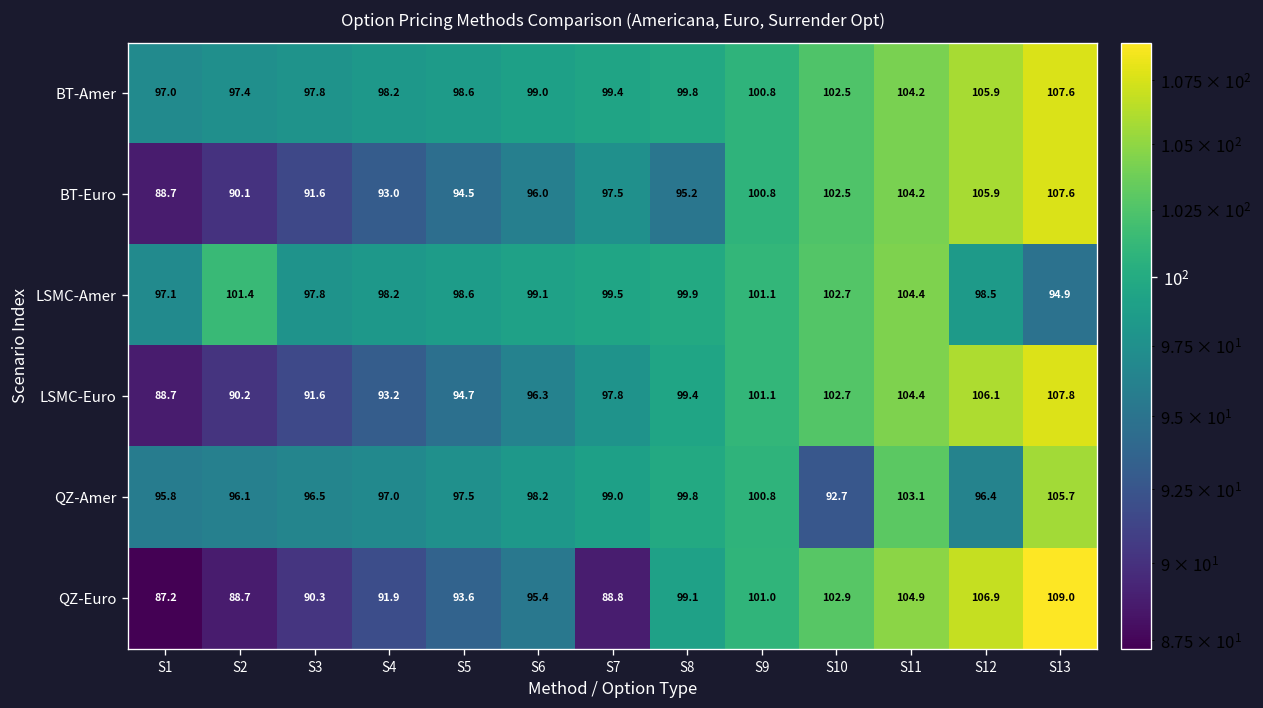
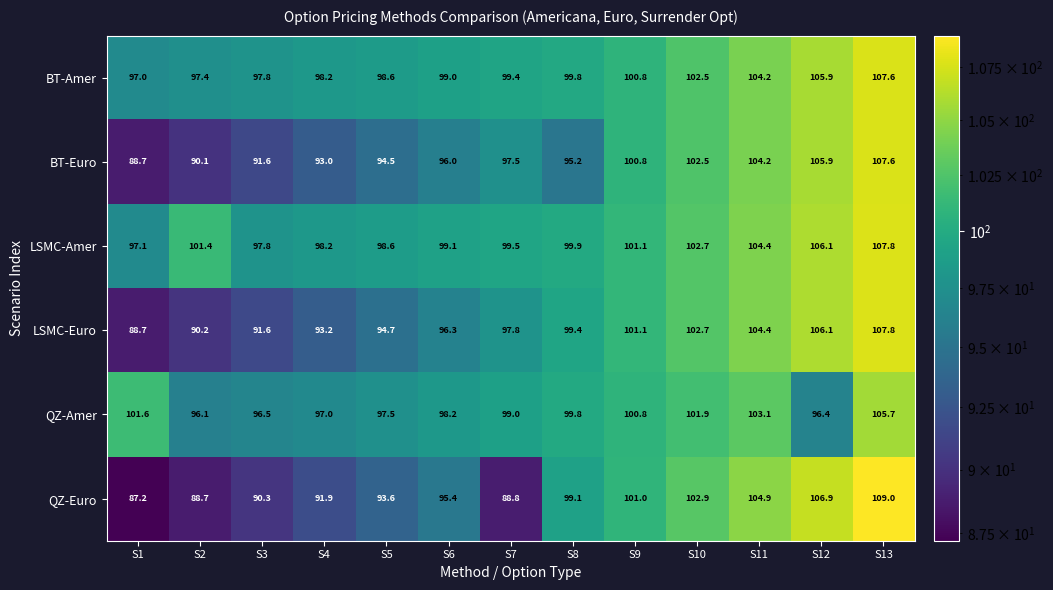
  {
    "BT-Amer": {
      "S1": 97.0,
      "S2": 97.4,
      "S3": 97.8,
      "S4": 98.2,
      "S5": 98.6,
      "S6": 99.0,
      "S7": 99.4,
      "S8": 99.8,
      "S9": 100.8,
      "S10": 102.5,
      "S11": 104.2,
      "S12": 105.9,
      "S13": 107.6
    },
    "BT-Euro": {
      "S1": 88.7,
      "S2": 90.1,
      "S3": 91.6,
      "S4": 93.0,
      "S5": 94.5,
      "S6": 96.0,
      "S7": 97.5,
      "S8": 95.2,
      "S9": 100.8,
      "S10": 102.5,
      "S11": 104.2,
      "S12": 105.9,
      "S13": 107.6
    },
    "LSMC-Amer": {
      "S1": 97.1,
      "S2": 101.4,
      "S3": 97.8,
      "S4": 98.2,
      "S5": 98.6,
      "S6": 99.1,
      "S7": 99.5,
      "S8": 99.9,
      "S9": 101.1,
      "S10": 102.7,
      "S11": 104.4,
-     "S12": 98.5,
-     "S13": 94.9
+     "S12": 106.1,
+     "S13": 107.8
    },
    "LSMC-Euro": {
      "S1": 88.7,
      "S2": 90.2,
      "S3": 91.6,
      "S4": 93.2,
      "S5": 94.7,
      "S6": 96.3,
      "S7": 97.8,
      "S8": 99.4,
      "S9": 101.1,
      "S10": 102.7,
      "S11": 104.4,
      "S12": 106.1,
      "S13": 107.8
    },
    "QZ-Amer": {
-     "S1": 95.8,
+     "S1": 101.6,
      "S2": 96.1,
      "S3": 96.5,
      "S4": 97.0,
      "S5": 97.5,
      "S6": 98.2,
      "S7": 99.0,
      "S8": 99.8,
      "S9": 100.8,
-     "S10": 92.7,
+     "S10": 101.9,
      "S11": 103.1,
      "S12": 96.4,
      "S13": 105.7
    },
    "QZ-Euro": {
      "S1": 87.2,
      "S2": 88.7,
      "S3": 90.3,
      "S4": 91.9,
      "S5": 93.6,
      "S6": 95.4,
      "S7": 88.8,
      "S8": 99.1,
      "S9": 101.0,
      "S10": 102.9,
      "S11": 104.9,
      "S12": 106.9,
      "S13": 109.0
    }
  }
